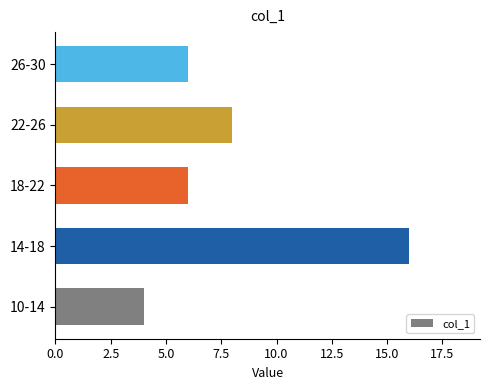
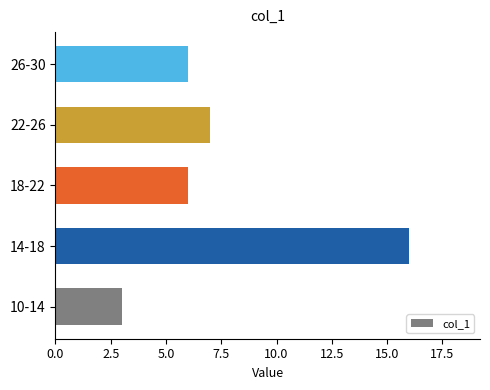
  {
    "26-30": 6,
-   "22-26": 8,
+   "22-26": 7,
    "18-22": 6,
    "14-18": 16,
-   "10-14": 4
+   "10-14": 3
  }
